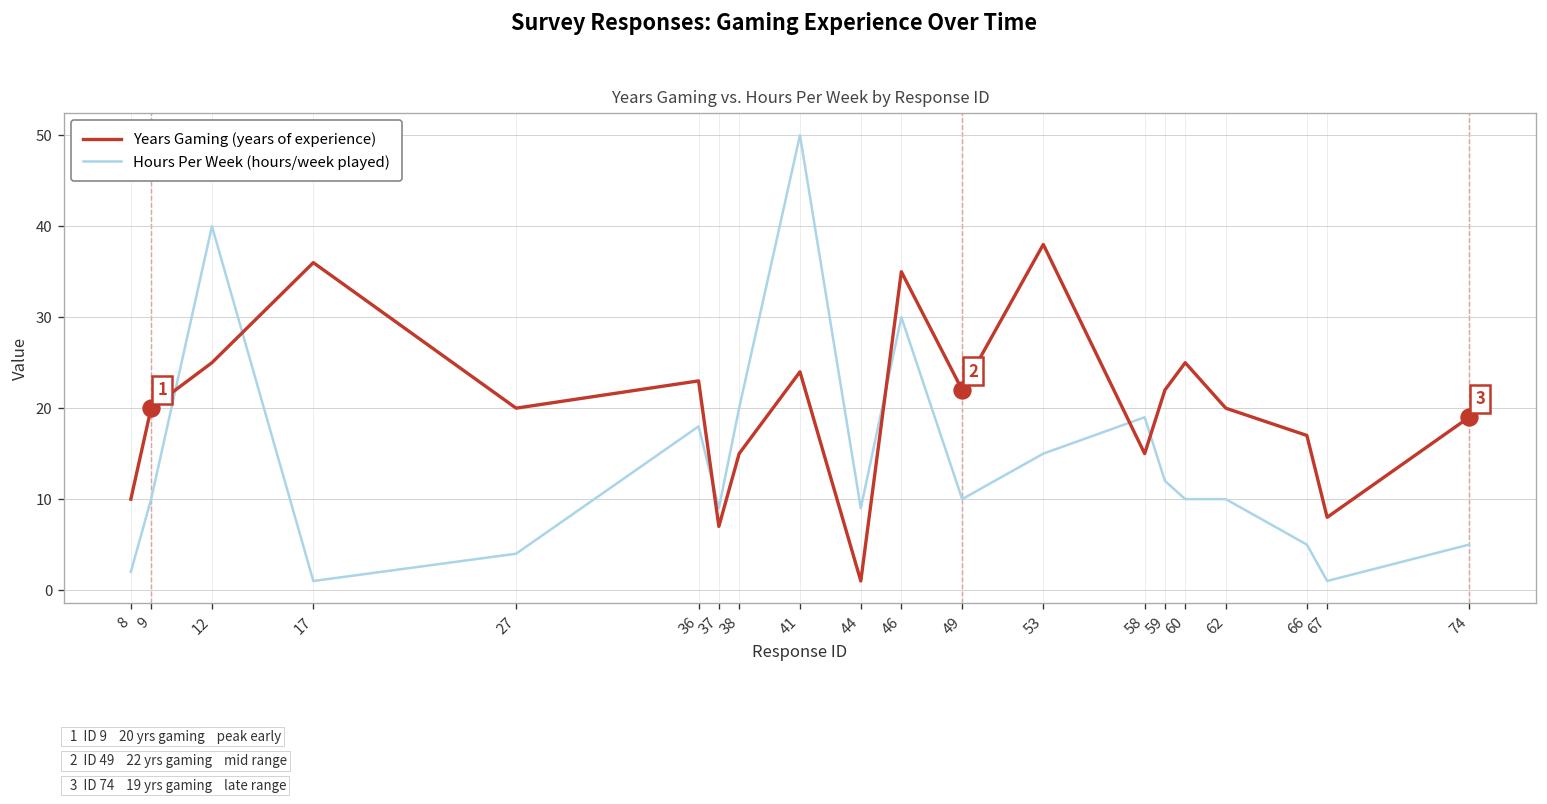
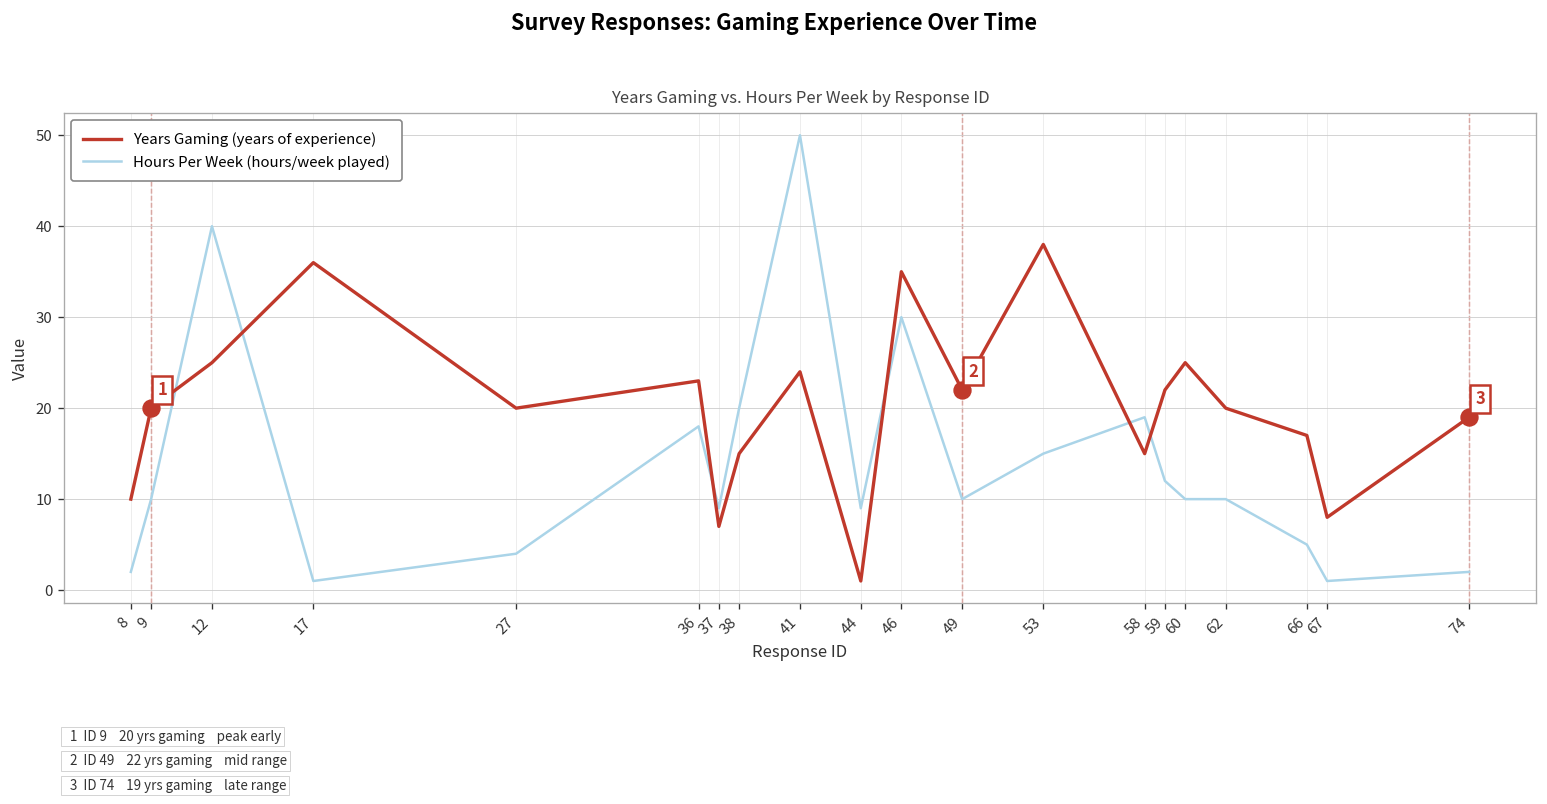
  {
    "Hours Per Week (hours/week played)": {
      "8": 2,
      "9": 10,
      "12": 40,
      "17": 1,
      "27": 4,
      "36": 18,
      "37": 9,
      "38": 20,
      "41": 50,
      "44": 9,
      "46": 30,
      "49": 10,
      "53": 15,
      "58": 19,
      "59": 12,
      "60": 10,
      "62": 10,
      "66": 5,
      "67": 1,
-     "74": 5
+     "74": 2
    }
  }
